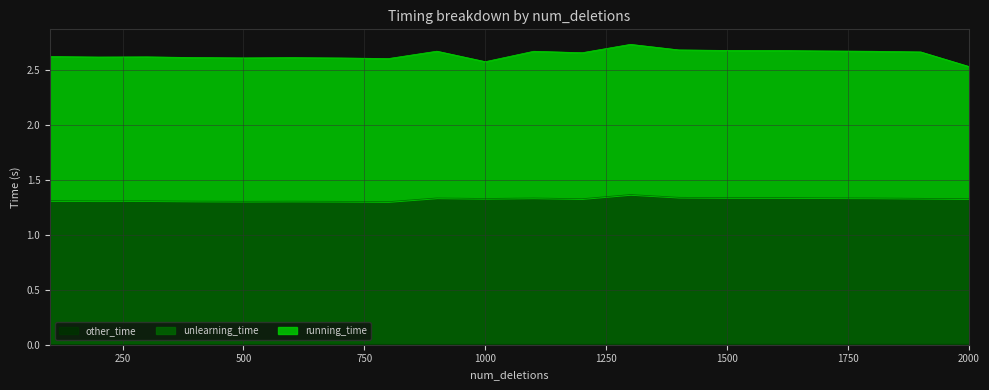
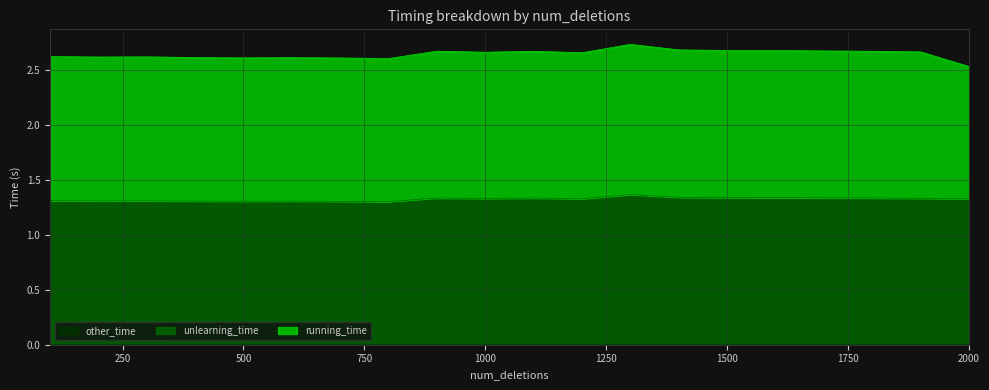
  {
    "running_time": {
      "500": 1.30,
-     "1000": 1.24,
+     "1000": 1.33,
      "1500": 1.34,
      "2000": 1.20
    }
  }
